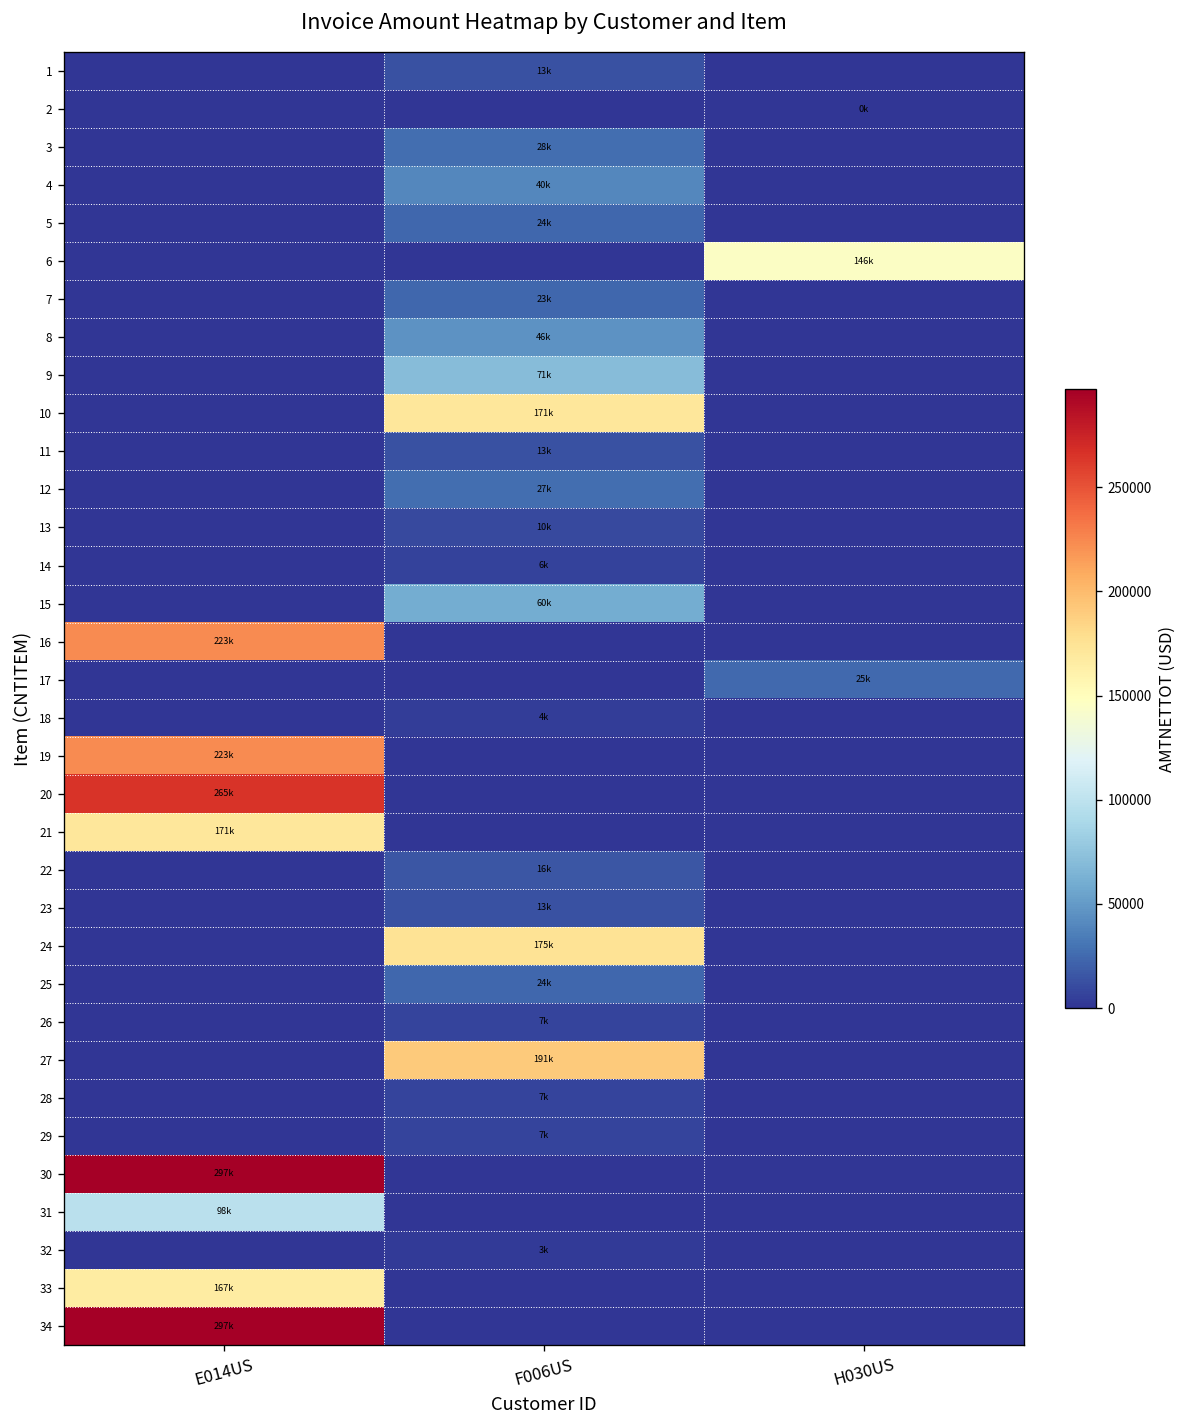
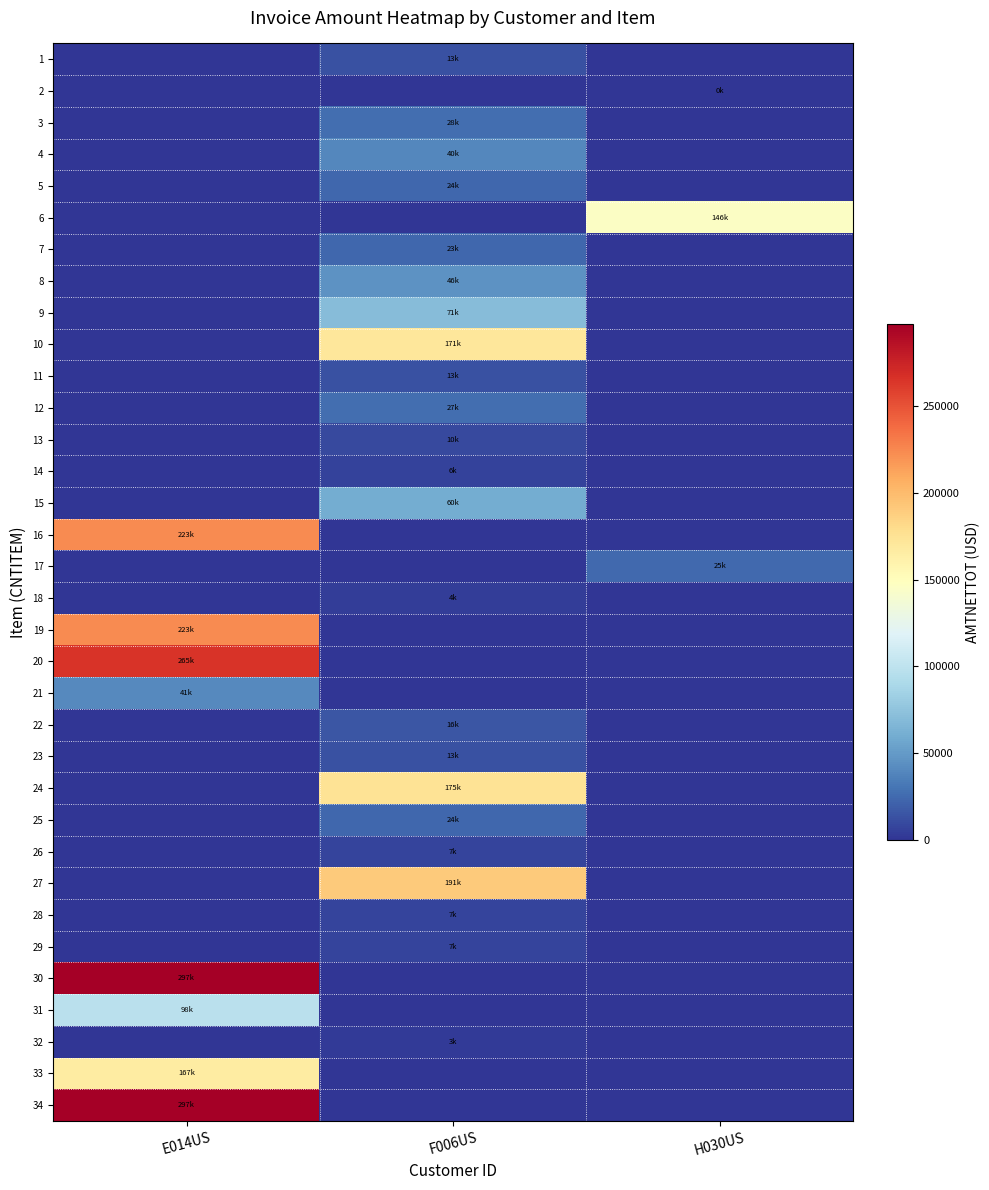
  {
    "1": {
      "F006US": "13k"
    },
    "2": {
      "H030US": "0k"
    },
    "3": {
      "F006US": "28k"
    },
    "4": {
      "F006US": "40k"
    },
    "5": {
      "F006US": "24k"
    },
    "6": {
      "H030US": "146k"
    },
    "7": {
      "F006US": "23k"
    },
    "8": {
      "F006US": "46k"
    },
    "9": {
      "F006US": "71k"
    },
    "10": {
      "F006US": "171k"
    },
    "11": {
      "F006US": "13k"
    },
    "12": {
      "F006US": "27k"
    },
    "13": {
      "F006US": "10k"
    },
    "14": {
      "F006US": "6k"
    },
    "15": {
      "F006US": "60k"
    },
    "16": {
      "E014US": "223k"
    },
    "17": {
      "H030US": "25k"
    },
    "18": {
      "F006US": "4k"
    },
    "19": {
      "E014US": "223k"
    },
    "20": {
      "E014US": "265k"
    },
    "21": {
-     "E014US": "171k"
+     "E014US": "41k"
    },
    "22": {
      "F006US": "16k"
    },
    "23": {
      "F006US": "13k"
    },
    "24": {
      "F006US": "175k"
    },
    "25": {
      "F006US": "24k"
    },
    "26": {
      "F006US": "7k"
    },
    "27": {
      "F006US": "191k"
    },
    "28": {
      "F006US": "7k"
    },
    "29": {
      "F006US": "7k"
    },
    "30": {
      "E014US": "297k"
    },
    "31": {
      "E014US": "98k"
    },
    "32": {
      "F006US": "3k"
    },
    "33": {
      "E014US": "167k"
    },
    "34": {
      "E014US": "297k"
    }
  }
